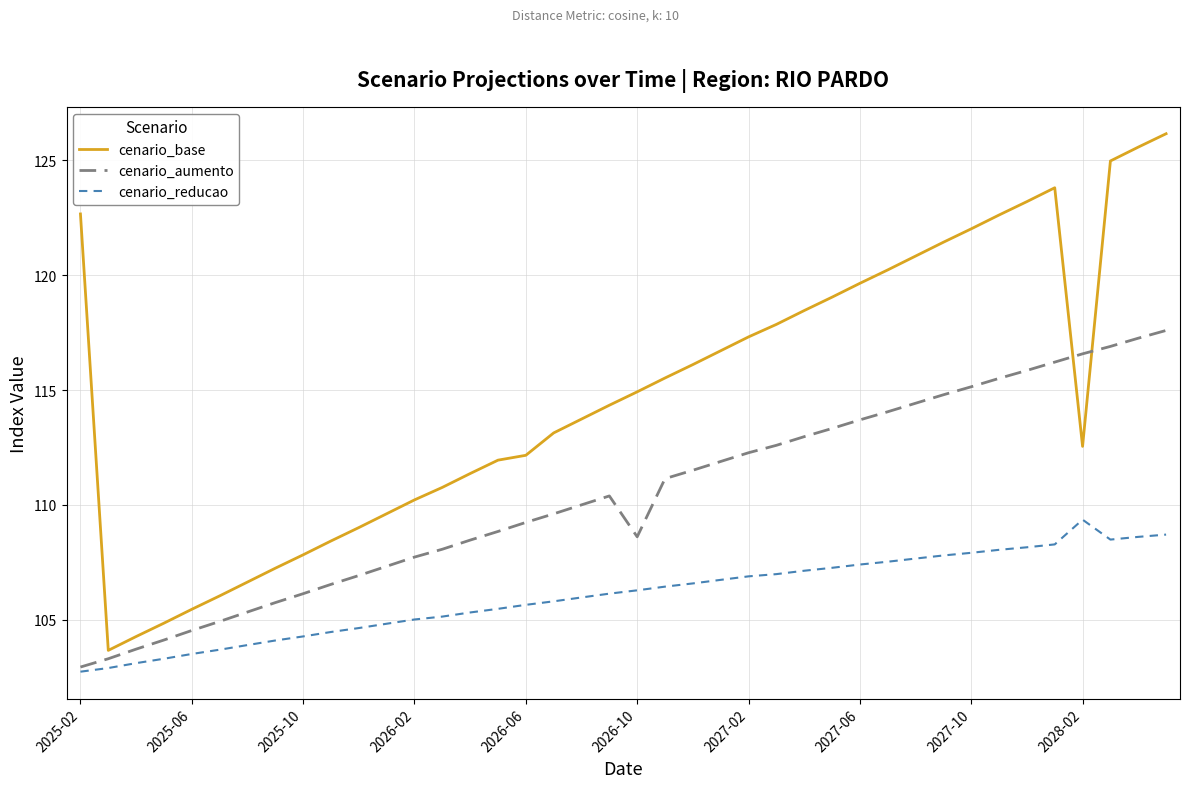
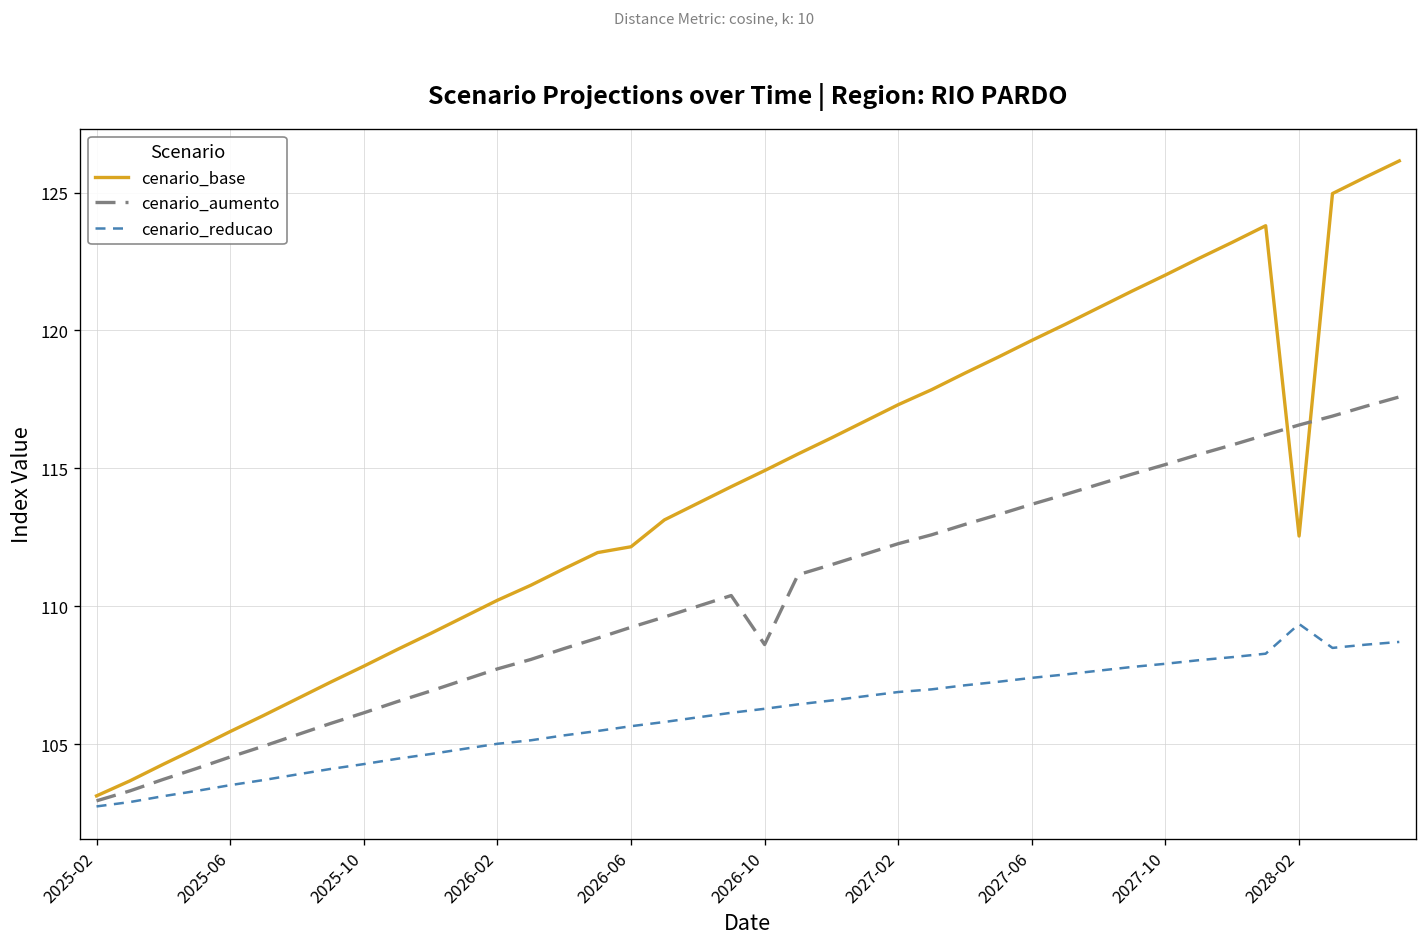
  {
    "cenario_base": {
-     "2025-02": 122.7,
+     "2025-02": 103.1,
      "2025-06": 105.5,
      "2025-10": 107.8,
      "2026-02": 110.2,
      "2026-06": 112.2,
      "2026-10": 114.9,
      "2027-02": 117.3,
      "2027-06": 119.6,
      "2027-10": 122.0,
      "2028-02": 112.5
    },
    "cenario_aumento": {
      "2025-02": 102.9,
      "2025-06": 104.5,
      "2025-10": 106.1,
      "2026-02": 107.7,
      "2026-06": 109.2,
      "2026-10": 108.6,
      "2027-02": 112.3,
      "2027-06": 113.7,
      "2027-10": 115.1,
      "2028-02": 116.6
    },
    "cenario_reducao": {
      "2025-02": 102.7,
      "2025-06": 103.5,
      "2025-10": 104.3,
      "2026-02": 105.0,
      "2026-06": 105.7,
      "2026-10": 106.3,
      "2027-02": 106.9,
      "2027-06": 107.4,
      "2027-10": 107.9,
      "2028-02": 109.4
    }
  }
